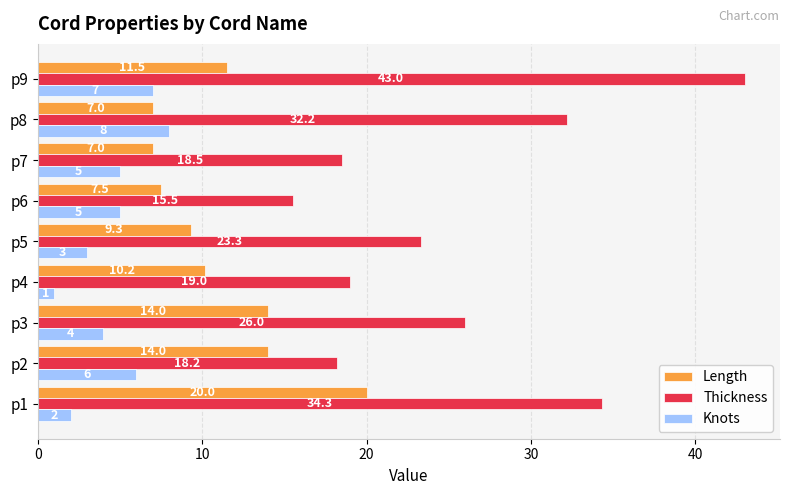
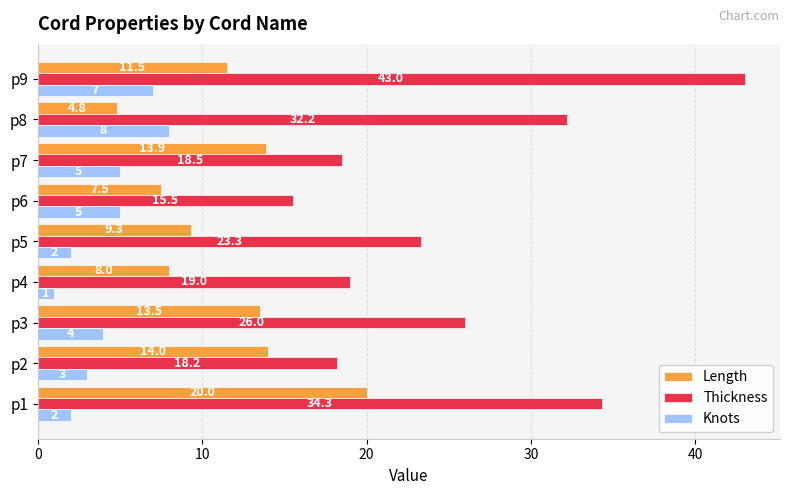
  {
    "Length": {
      "p9": 11.5,
-     "p8": 7.0,
-     "p7": 7.0,
+     "p8": 4.8,
+     "p7": 13.9,
      "p6": 7.5,
      "p5": 9.3,
-     "p4": 10.2,
-     "p3": 14.0,
+     "p4": 8.0,
+     "p3": 13.5,
      "p2": 14.0,
      "p1": 20.0
    },
    "Thickness": {
      "p9": 43.0,
      "p8": 32.2,
      "p7": 18.5,
      "p6": 15.5,
      "p5": 23.3,
      "p4": 19.0,
      "p3": 26.0,
      "p2": 18.2,
      "p1": 34.3
    },
    "Knots": {
      "p9": 7,
      "p8": 8,
      "p7": 5,
      "p6": 5,
-     "p5": 3,
+     "p5": 2,
      "p4": 1,
      "p3": 4,
-     "p2": 6,
+     "p2": 3,
      "p1": 2
    }
  }
